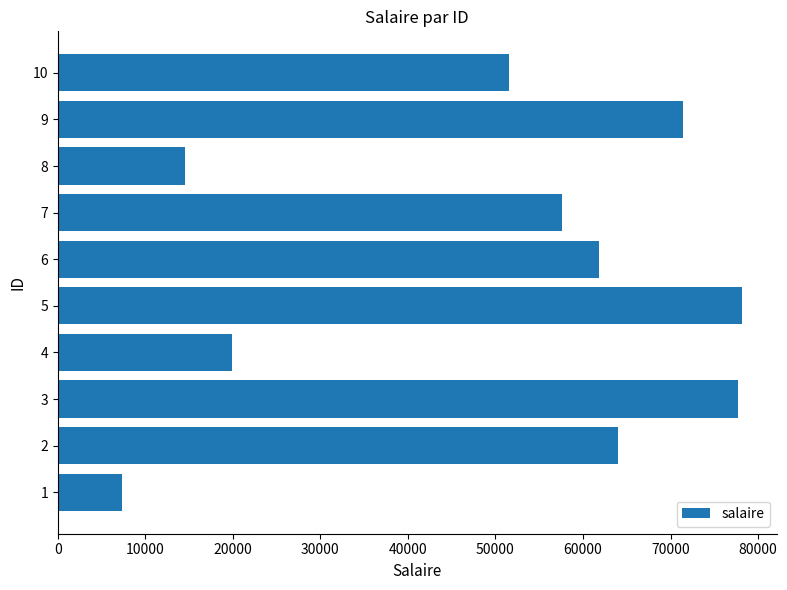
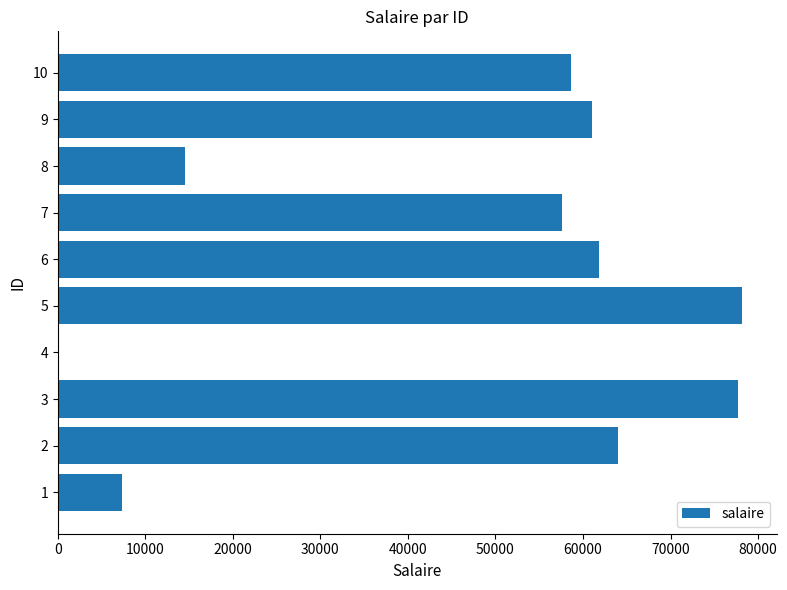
  {
-   "10": 52000,
-   "9": 71000,
+   "10": 59000,
+   "9": 61000,
    "8": 15000,
    "7": 58000,
    "6": 62000,
    "5": 78000,
-   "4": 20000,
+   "4": 0,
    "3": 78000,
    "2": 64000,
    "1": 7000
  }
